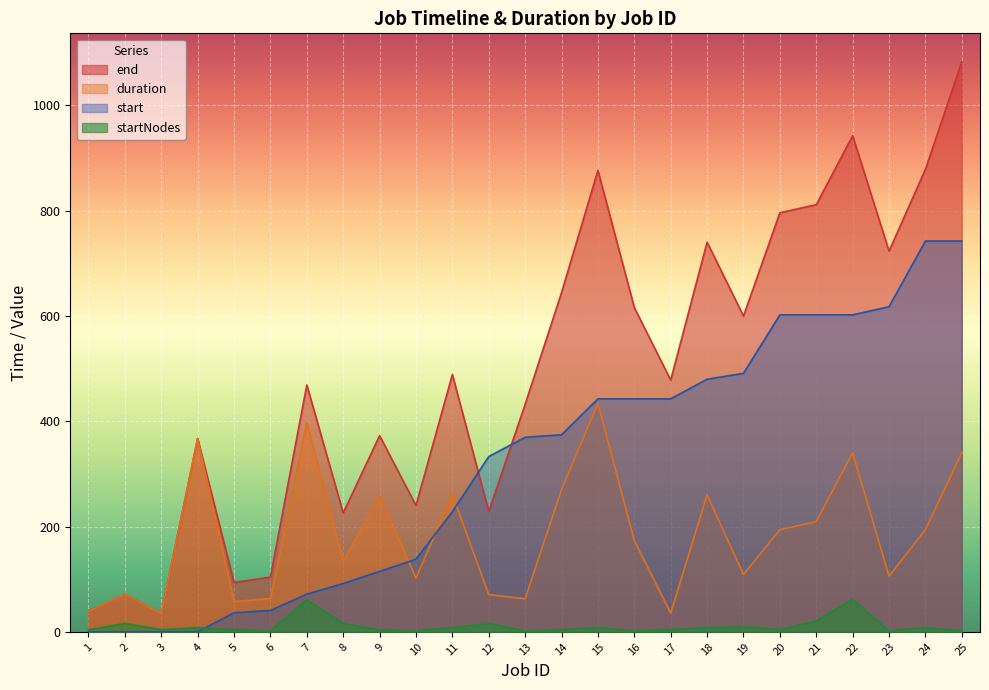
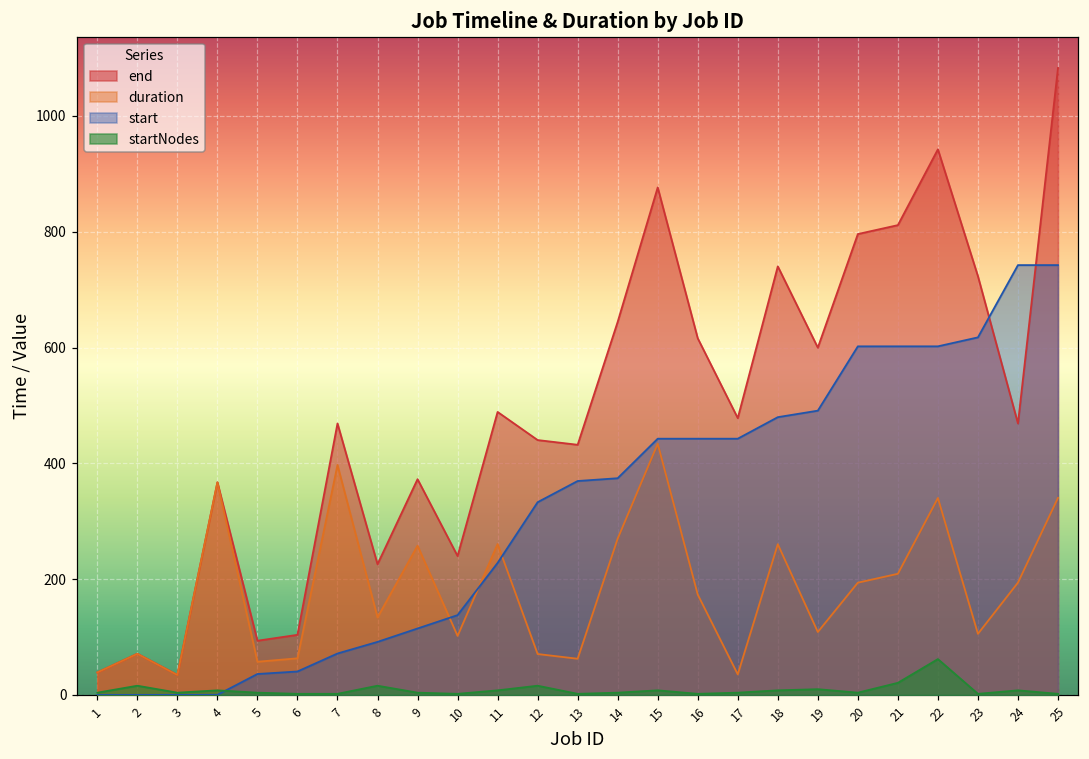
  {
    "end": {
      "5": 90,
      "6": 100,
      "7": 470,
      "8": 230,
      "9": 370,
      "10": 240,
      "11": 490,
-     "12": 230,
+     "12": 440,
      "13": 430,
      "14": 640,
      "15": 880,
      "16": 620,
      "17": 480,
      "18": 740,
      "19": 600,
      "20": 800,
      "21": 810,
      "22": 940,
      "23": 720,
-     "24": 880,
+     "24": 470,
      "25": 1080
    },
    "duration": {
      "5": 60,
      "6": 60,
      "7": 400,
      "8": 130,
      "9": 260,
      "10": 100,
      "11": 260,
      "12": 70,
      "13": 60,
      "14": 270,
      "15": 430,
      "16": 170,
      "17": 40,
      "18": 260,
      "19": 110,
      "20": 190,
      "21": 210,
      "22": 340,
      "23": 110,
      "24": 190,
      "25": 340
    },
    "start": {
      "2": 0,
      "4": 0,
      "5": 40,
      "6": 40,
      "7": 70,
      "8": 90,
      "9": 110,
      "10": 140,
      "11": 230,
      "12": 330,
      "13": 370,
      "14": 370,
      "15": 440,
      "16": 440,
      "17": 440,
      "18": 480,
      "19": 490,
      "20": 600,
      "21": 600,
      "22": 600,
      "23": 620,
      "24": 740,
      "25": 740
    },
    "startNodes": {
      "2": 20,
      "4": 10,
      "5": 0,
      "6": 0,
-     "7": 60,
+     "7": 0,
      "8": 20,
      "9": 0,
      "10": 0,
      "11": 10,
      "12": 20,
      "13": 0,
      "14": 0,
      "15": 10,
      "16": 0,
      "17": 0,
      "18": 10,
      "19": 10,
      "20": 0,
      "21": 20,
      "22": 60,
      "23": 0,
      "24": 10,
      "25": 0
    }
  }
